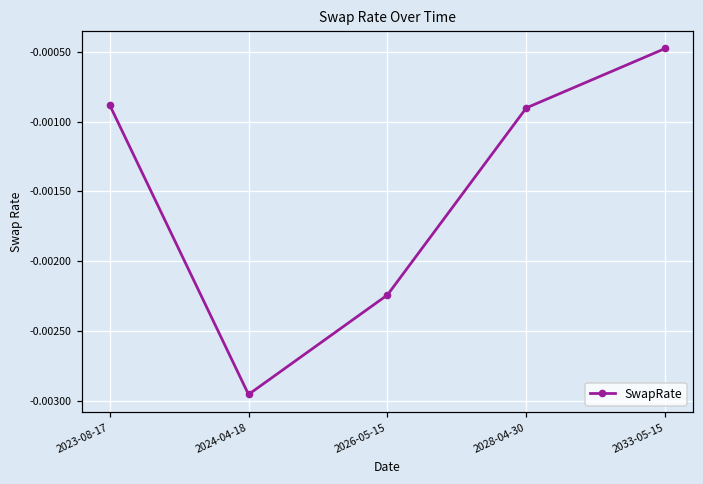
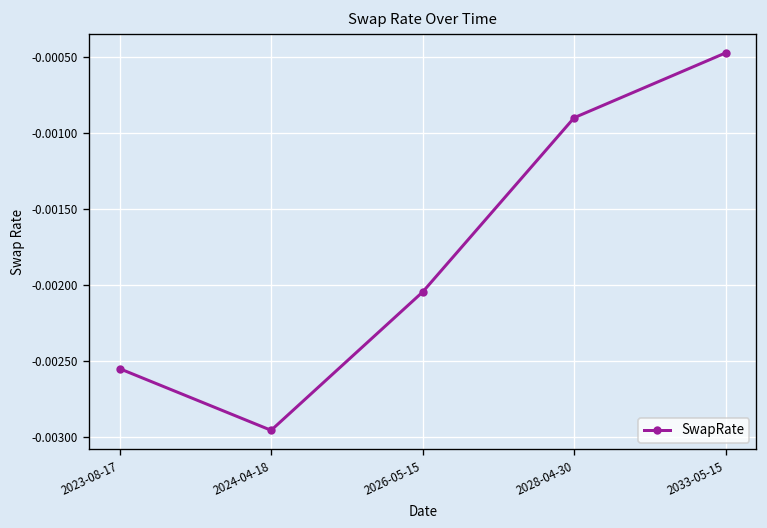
  {
-   "2023-08-17": -0.00088,
+   "2023-08-17": -0.00255,
    "2024-04-18": -0.00295,
-   "2026-05-15": -0.00224,
+   "2026-05-15": -0.00205,
    "2028-04-30": -0.00090,
    "2033-05-15": -0.00048
  }
